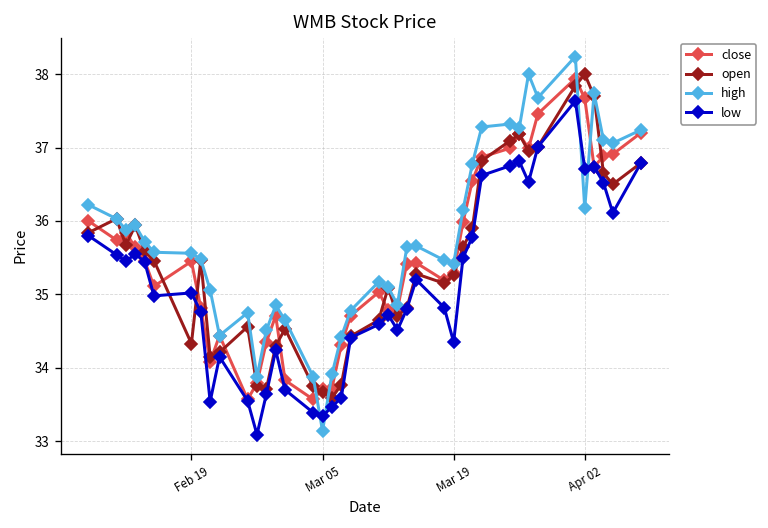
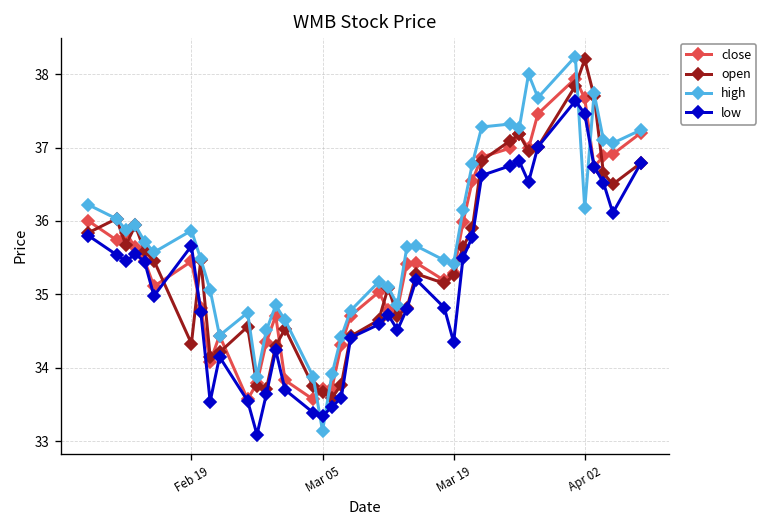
  {
    "close": {
      "Feb 19": 35.5,
      "Apr 02": 37.7
    },
    "open": {
      "Feb 19": 34.3,
-     "Apr 02": 38.0
+     "Apr 02": 38.2
    },
    "high": {
-     "Feb 19": 35.6,
+     "Feb 19": 35.9,
      "Mar 05": 33.1,
      "Mar 19": 35.4,
      "Apr 02": 36.2
    },
    "low": {
-     "Feb 19": 35.0,
+     "Feb 19": 35.7,
      "Mar 05": 33.3,
      "Mar 19": 34.4,
-     "Apr 02": 36.7
+     "Apr 02": 37.5
    }
  }
